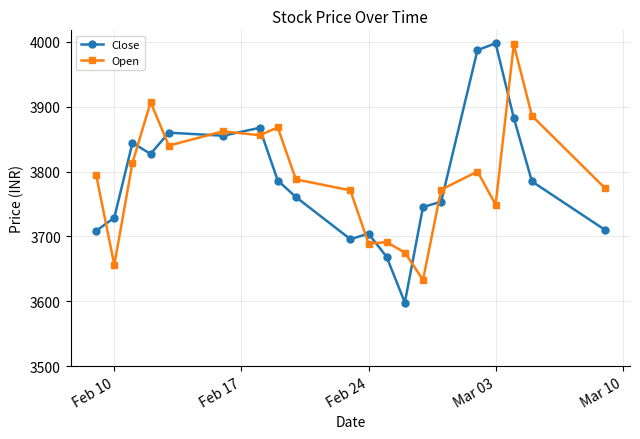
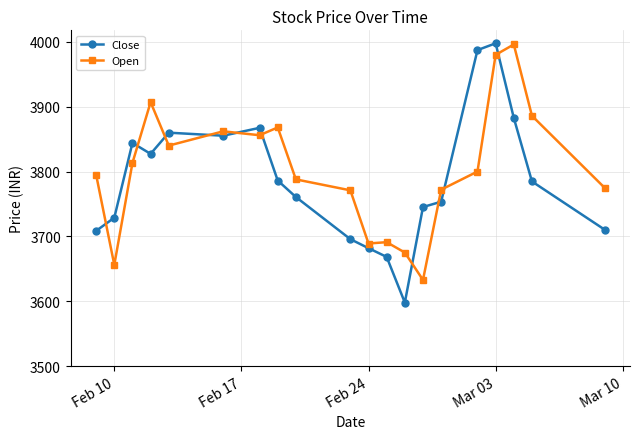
  {
    "Close": {
      "Feb 10": 3730,
-     "Feb 24": 3700,
+     "Feb 24": 3680,
      "Mar 03": 4000
    },
    "Open": {
      "Feb 10": 3660,
      "Feb 24": 3690,
-     "Mar 03": 3750
+     "Mar 03": 3980
    }
  }
